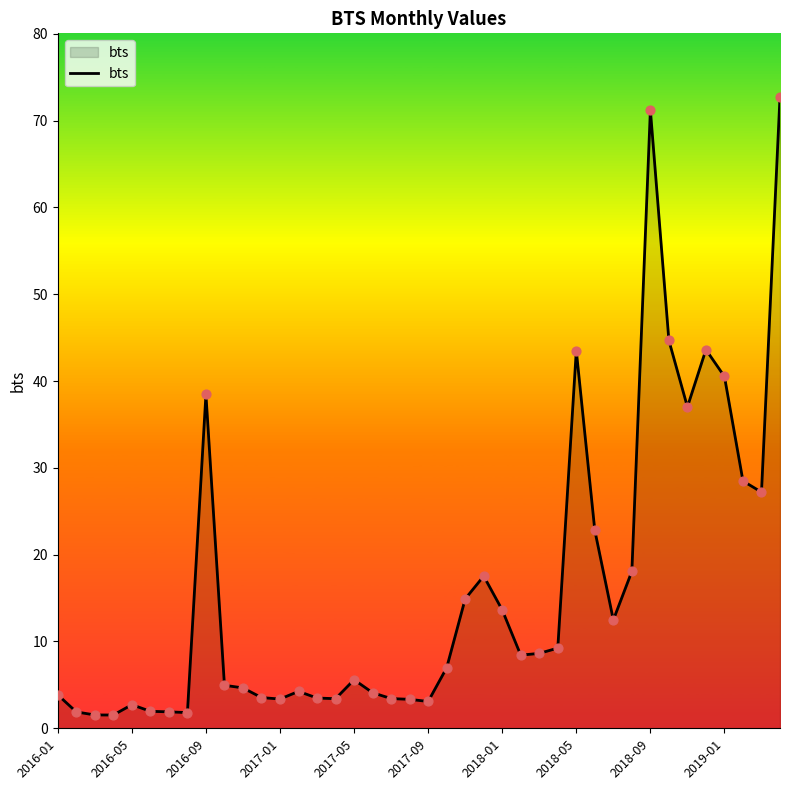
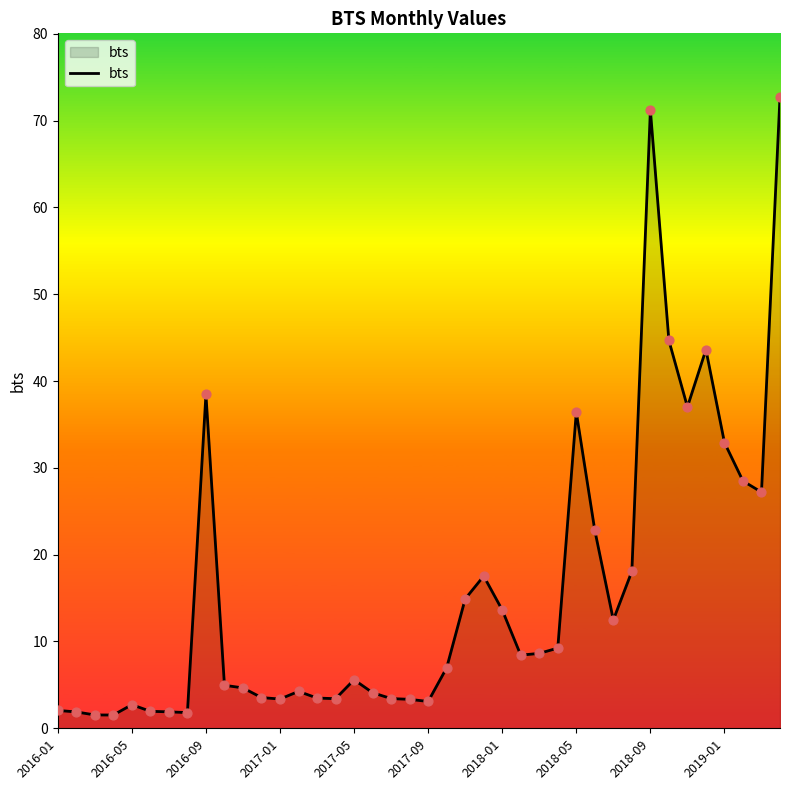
  {
-   "2016-01": 4,
+   "2016-01": 2,
    "2016-05": 3,
    "2016-09": 38,
    "2017-01": 3,
    "2017-05": 6,
    "2017-09": 3,
    "2018-01": 14,
-   "2018-05": 44,
+   "2018-05": 36,
    "2018-09": 71,
-   "2019-01": 41
+   "2019-01": 33
  }
